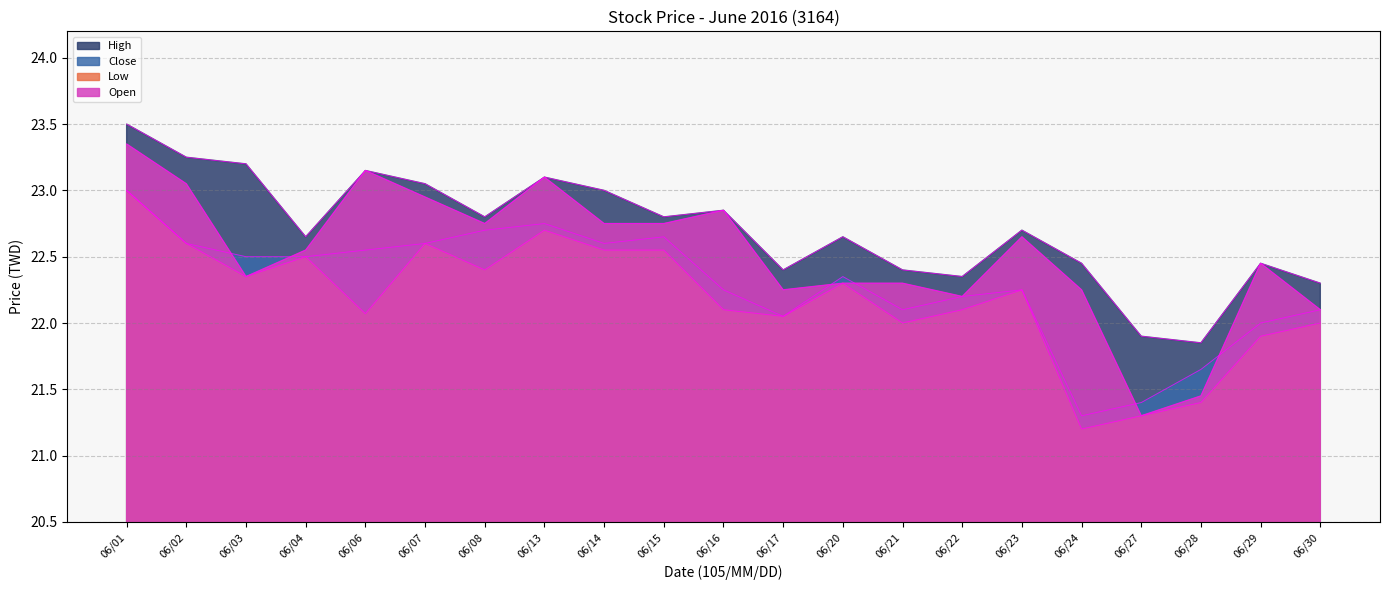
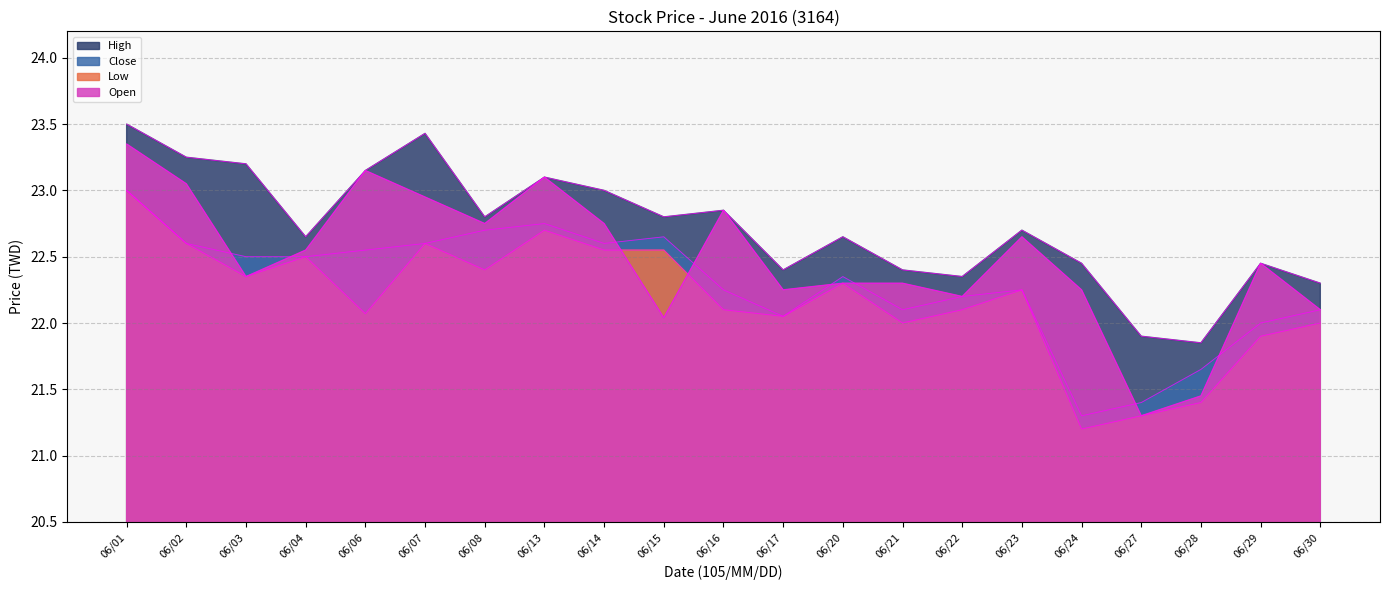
  {
    "High": {
      "06/01": 23.50,
      "06/02": 23.25,
      "06/03": 23.20,
      "06/04": 22.65,
-     "06/07": 23.05,
+     "06/07": 23.43,
      "06/08": 22.80,
      "06/14": 23.00,
      "06/15": 22.80,
      "06/17": 22.40,
      "06/20": 22.65,
      "06/21": 22.40,
      "06/22": 22.35,
      "06/23": 22.70,
      "06/24": 22.45,
      "06/27": 21.90,
      "06/28": 21.85,
      "06/30": 22.30
    },
    "Close": {
      "06/03": 22.50,
      "06/06": 22.55,
      "06/08": 22.70,
      "06/13": 22.75,
      "06/14": 22.60,
      "06/15": 22.65,
      "06/16": 22.25,
      "06/20": 22.35,
      "06/21": 22.10,
      "06/24": 21.30,
      "06/27": 21.40,
      "06/28": 21.65,
      "06/29": 22.00
    },
    "Low": {
      "06/06": 22.07,
      "06/08": 22.40,
      "06/13": 22.70,
      "06/14": 22.55,
      "06/15": 22.55,
      "06/16": 22.10,
      "06/21": 22.00,
      "06/22": 22.10,
      "06/24": 21.20,
      "06/28": 21.40,
      "06/29": 21.90,
      "06/30": 22.00
    },
    "Open": {
      "06/01": 23.35,
      "06/02": 23.05,
      "06/04": 22.55,
      "06/07": 22.95,
      "06/08": 22.75,
      "06/14": 22.75,
-     "06/15": 22.75,
+     "06/15": 22.04,
      "06/17": 22.25,
      "06/21": 22.30,
      "06/23": 22.65,
      "06/24": 22.25,
      "06/28": 21.45
    }
  }
